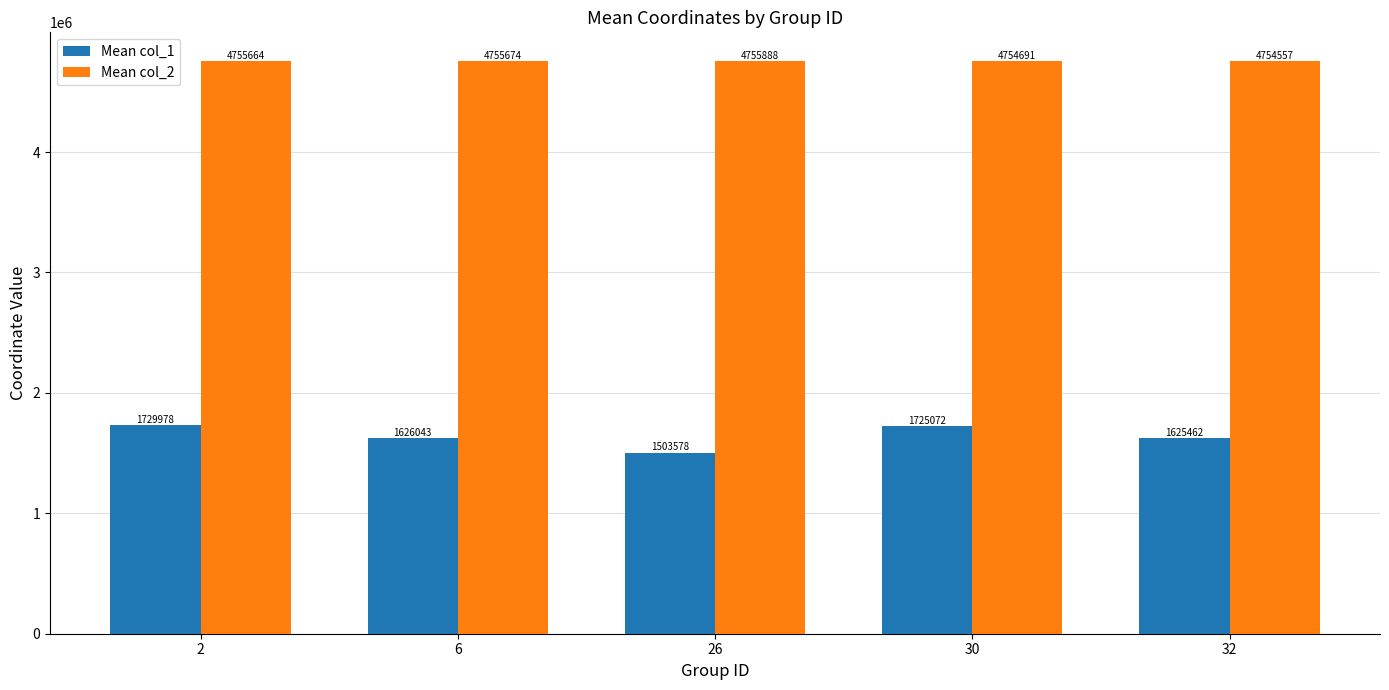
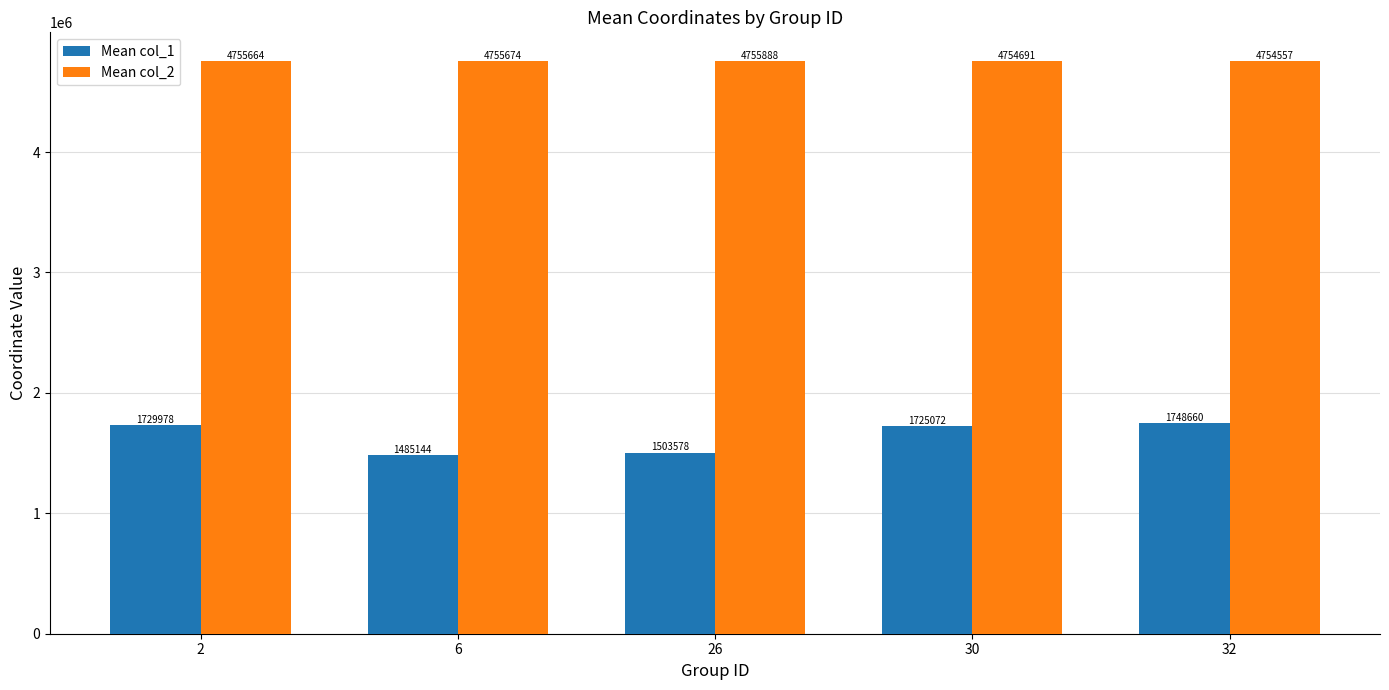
  {
    "Mean col_1": {
      "2": 1729978,
-     "6": 1626043,
+     "6": 1485144,
      "26": 1503578,
      "30": 1725072,
-     "32": 1625462
+     "32": 1748660
    },
    "Mean col_2": {
      "2": 4755664,
      "6": 4755674,
      "26": 4755888,
      "30": 4754691,
      "32": 4754557
    }
  }
